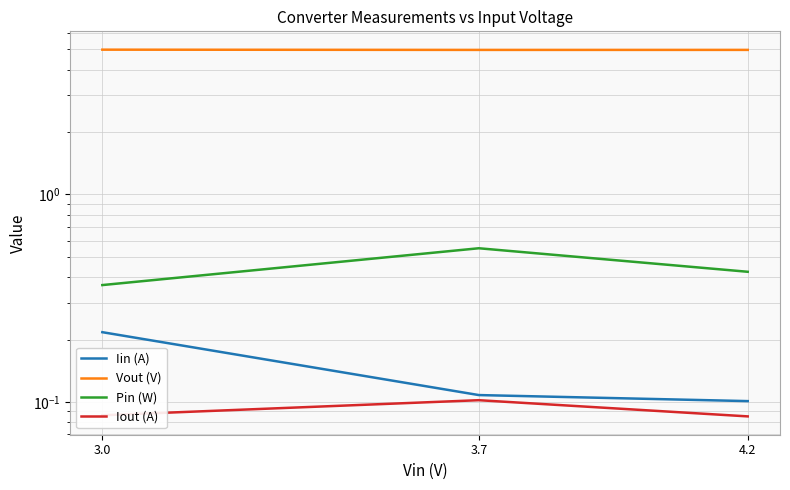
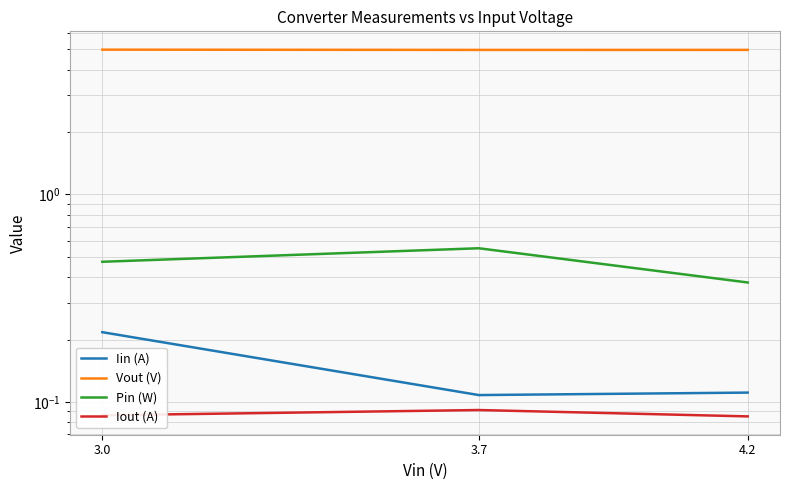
  {
    "Iin (A)": {
      "3.0": 0.22,
      "3.7": 0.11,
-     "4.2": 0.10
+     "4.2": 0.11
    },
    "Vout (V)": {
      "3.0": 5.0,
      "3.7": 5.0,
      "4.2": 5.0
    },
    "Pin (W)": {
-     "3.0": 0.37,
+     "3.0": 0.47,
      "3.7": 0.55,
-     "4.2": 0.42
+     "4.2": 0.38
    },
    "Iout (A)": {
-     "3.7": 0.10,
+     "3.7": 0.09,
      "4.2": 0.085
    }
  }
